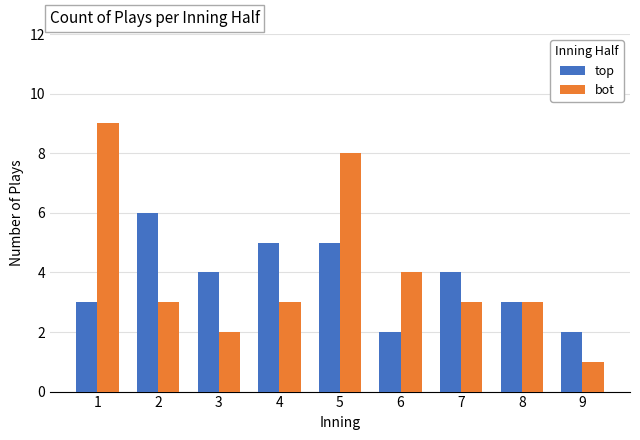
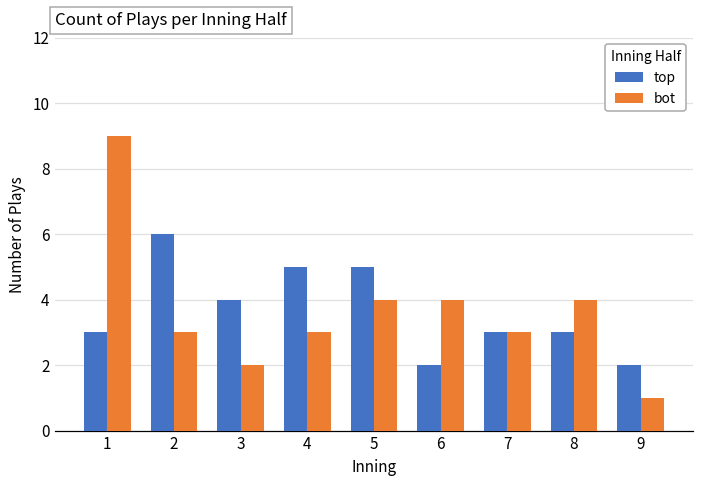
  {
    "top": {
      "1": 3,
      "2": 6,
      "3": 4,
      "4": 5,
      "5": 5,
      "6": 2,
-     "7": 4,
+     "7": 3,
      "8": 3,
      "9": 2
    },
    "bot": {
      "1": 9,
      "2": 3,
      "3": 2,
      "4": 3,
-     "5": 8,
+     "5": 4,
      "6": 4,
      "7": 3,
-     "8": 3,
+     "8": 4,
      "9": 1
    }
  }
